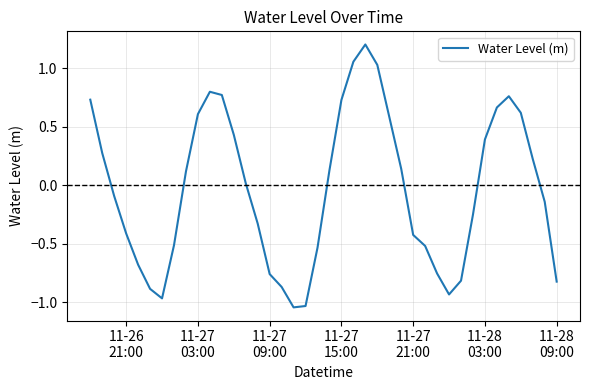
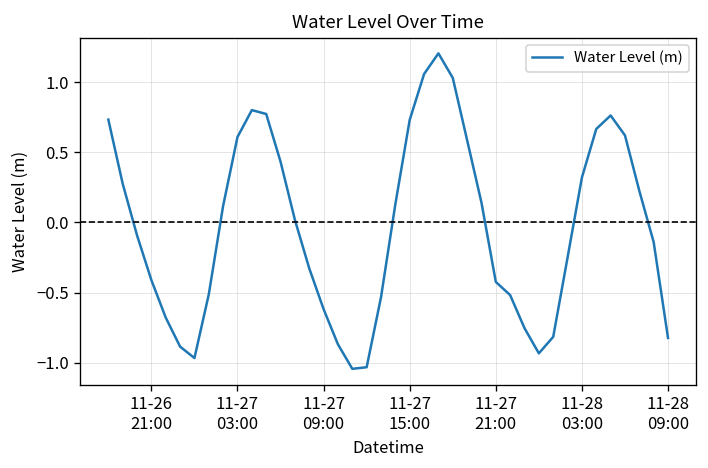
  {
    "11-26 21:00": -0.41,
    "11-27 03:00": 0.61,
-   "11-27 09:00": -0.76,
+   "11-27 09:00": -0.62,
    "11-27 15:00": 0.73,
    "11-27 21:00": -0.42,
-   "11-28 03:00": 0.39,
+   "11-28 03:00": 0.32,
    "11-28 09:00": -0.82
  }
